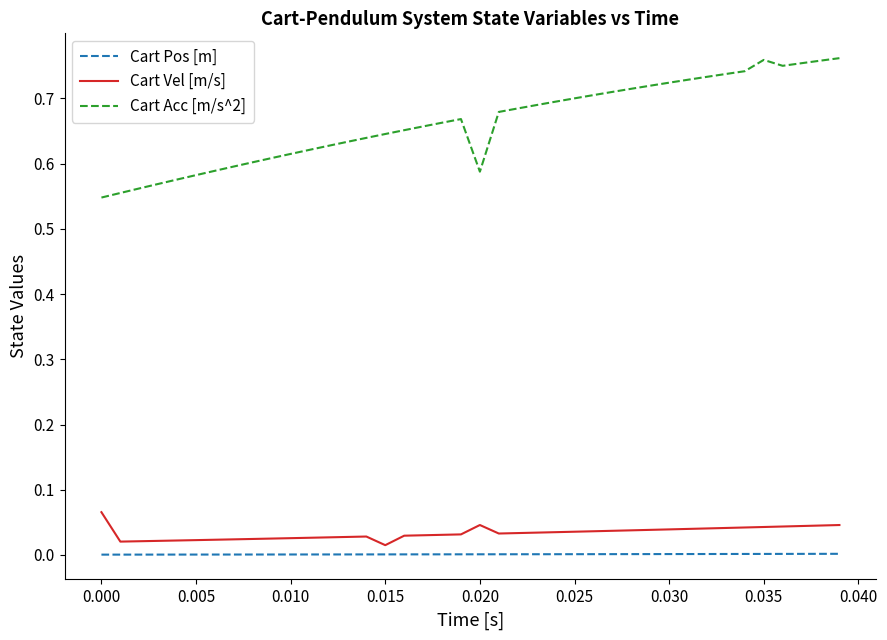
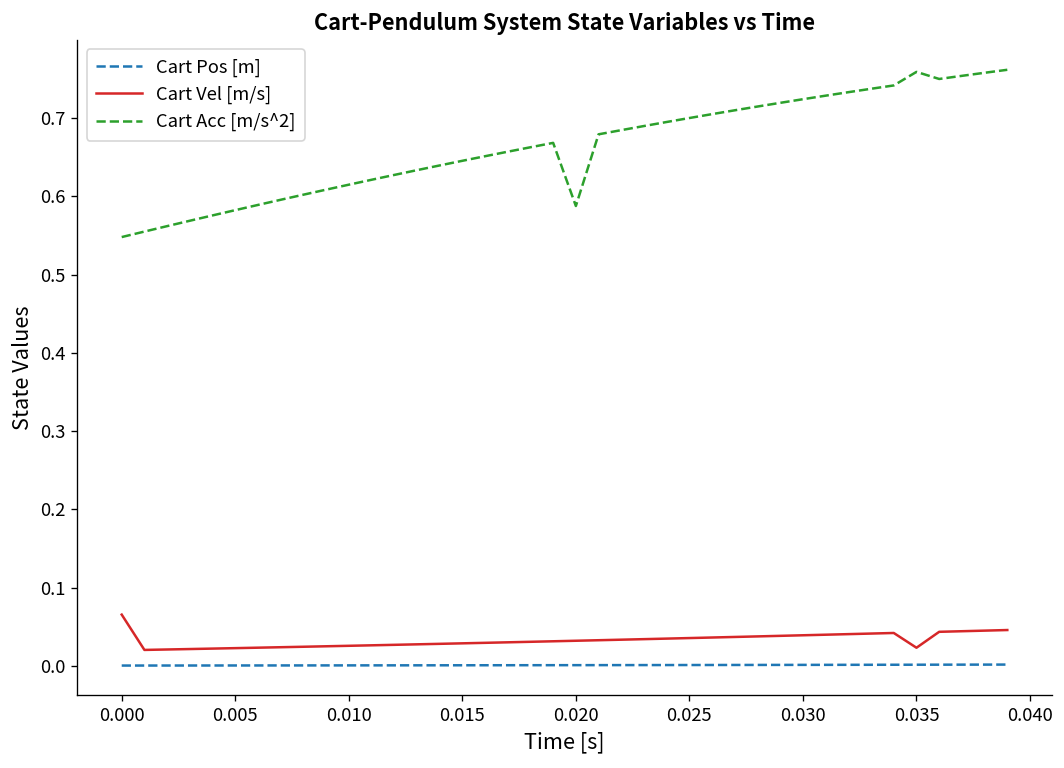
  {
    "Cart Pos [m]": {
      "0.000": 0.00,
      "0.005": 0.00,
      "0.010": 0.00,
      "0.015": 0.00,
      "0.020": 0.00,
      "0.025": 0.00,
      "0.030": 0.00,
      "0.035": 0.00
    },
    "Cart Vel [m/s]": {
      "0.000": 0.07,
      "0.005": 0.02,
      "0.010": 0.03,
-     "0.015": 0.02,
-     "0.020": 0.05,
+     "0.015": 0.03,
+     "0.020": 0.03,
      "0.025": 0.04,
      "0.030": 0.04,
-     "0.035": 0.04
+     "0.035": 0.02
    },
    "Cart Acc [m/s^2]": {
      "0.000": 0.55,
      "0.005": 0.58,
      "0.010": 0.61,
      "0.015": 0.65,
      "0.020": 0.59,
      "0.025": 0.70,
      "0.030": 0.72,
      "0.035": 0.76
    }
  }
